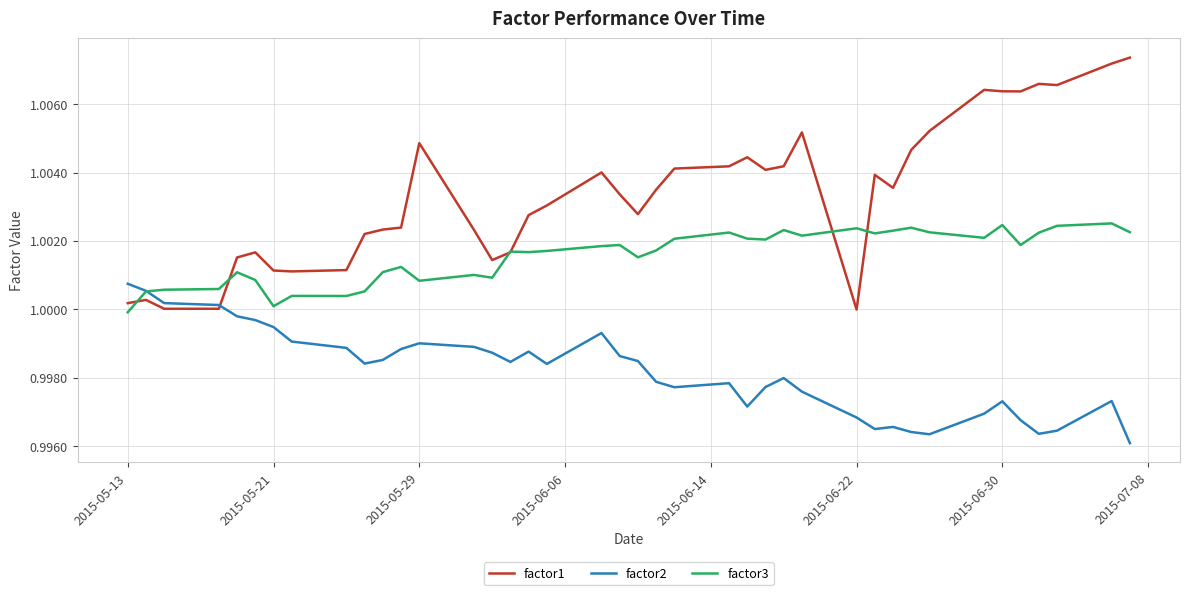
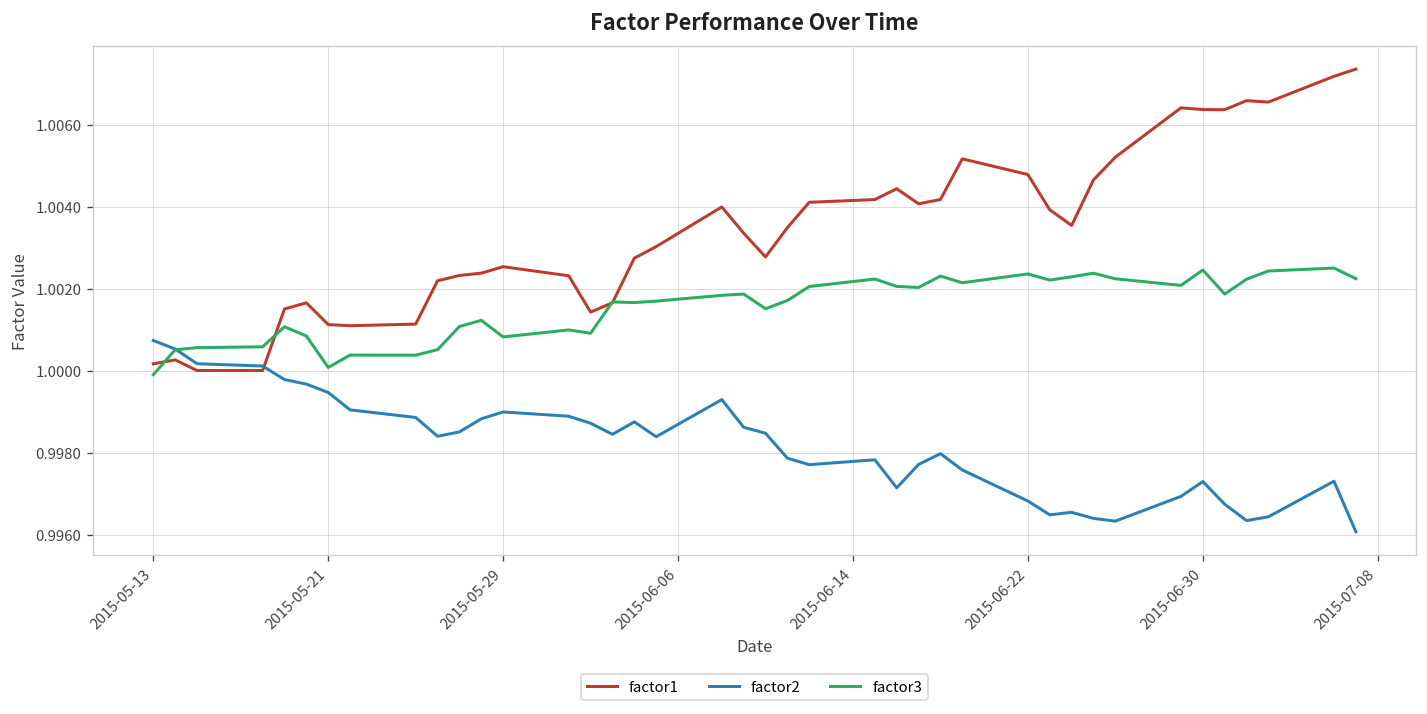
  {
    "factor1": {
      "2015-05-13": 1.0002,
      "2015-05-21": 1.0011,
-     "2015-05-29": 1.0049,
-     "2015-06-22": 1.0000,
+     "2015-05-29": 1.0025,
+     "2015-06-22": 1.0048,
      "2015-06-30": 1.0064
    },
    "factor2": {
      "2015-05-13": 1.0007,
      "2015-05-21": 0.9995,
      "2015-05-29": 0.9990,
      "2015-06-22": 0.9968,
      "2015-06-30": 0.9973
    },
    "factor3": {
      "2015-05-13": 0.9999,
      "2015-05-21": 1.0001,
      "2015-05-29": 1.0008,
      "2015-06-22": 1.0024,
      "2015-06-30": 1.0025
    }
  }
